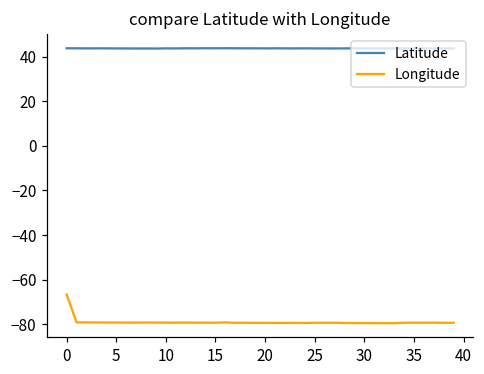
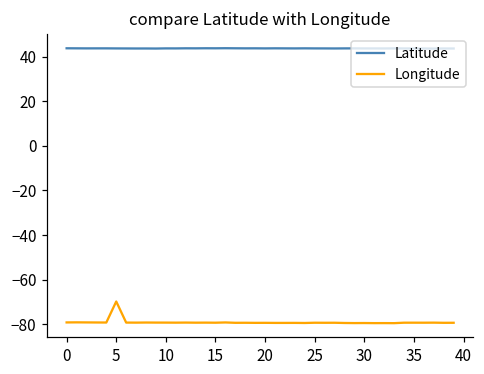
  {
    "Latitude": {
      "0": 44,
      "5": 44,
      "10": 44,
      "15": 44,
      "20": 44,
      "25": 44
    },
    "Longitude": {
-     "0": -67,
-     "5": -79,
+     "0": -79,
+     "5": -70,
      "10": -79,
      "15": -79,
      "20": -79,
      "25": -79,
      "30": -79,
      "35": -79
    }
  }
